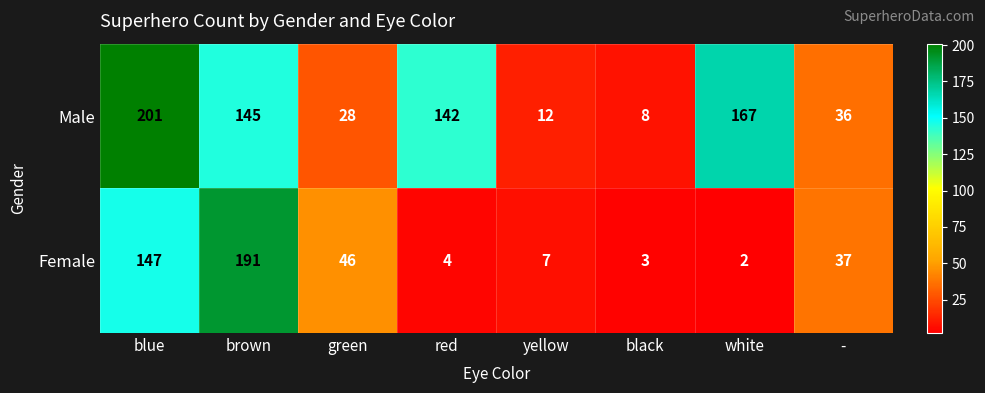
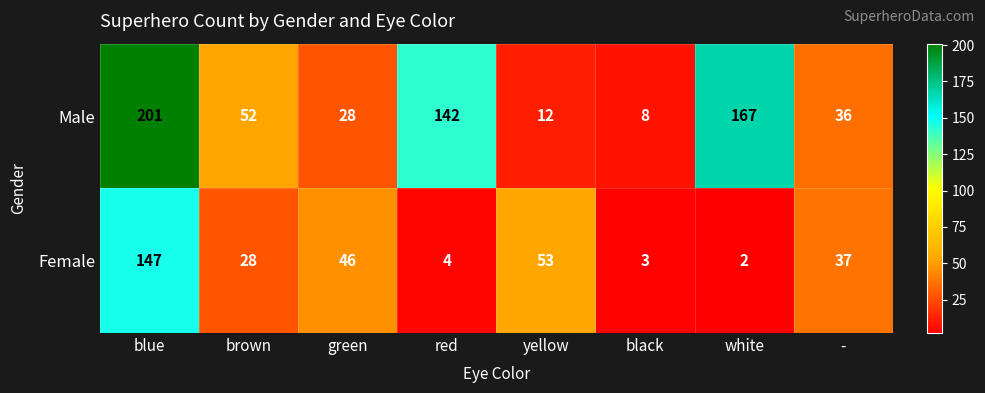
  {
    "Male": {
      "blue": 201,
-     "brown": 145,
+     "brown": 52,
      "green": 28,
      "red": 142,
      "yellow": 12,
      "black": 8,
      "white": 167,
      "-": 36
    },
    "Female": {
      "blue": 147,
-     "brown": 191,
+     "brown": 28,
      "green": 46,
      "red": 4,
-     "yellow": 7,
+     "yellow": 53,
      "black": 3,
      "white": 2,
      "-": 37
    }
  }
